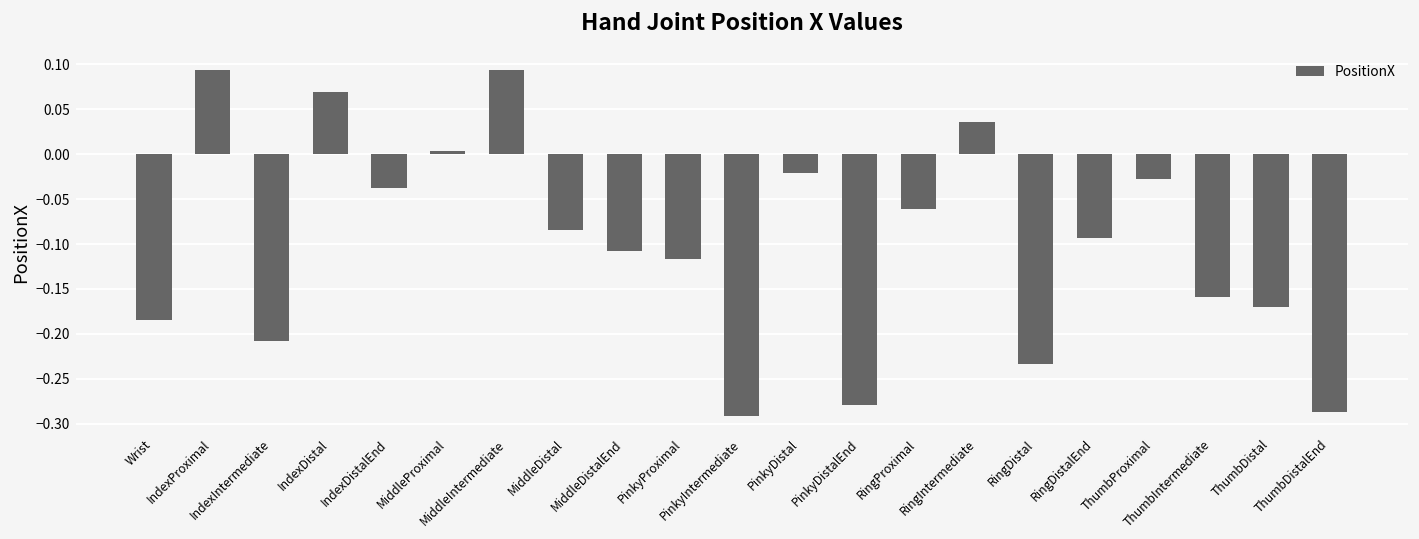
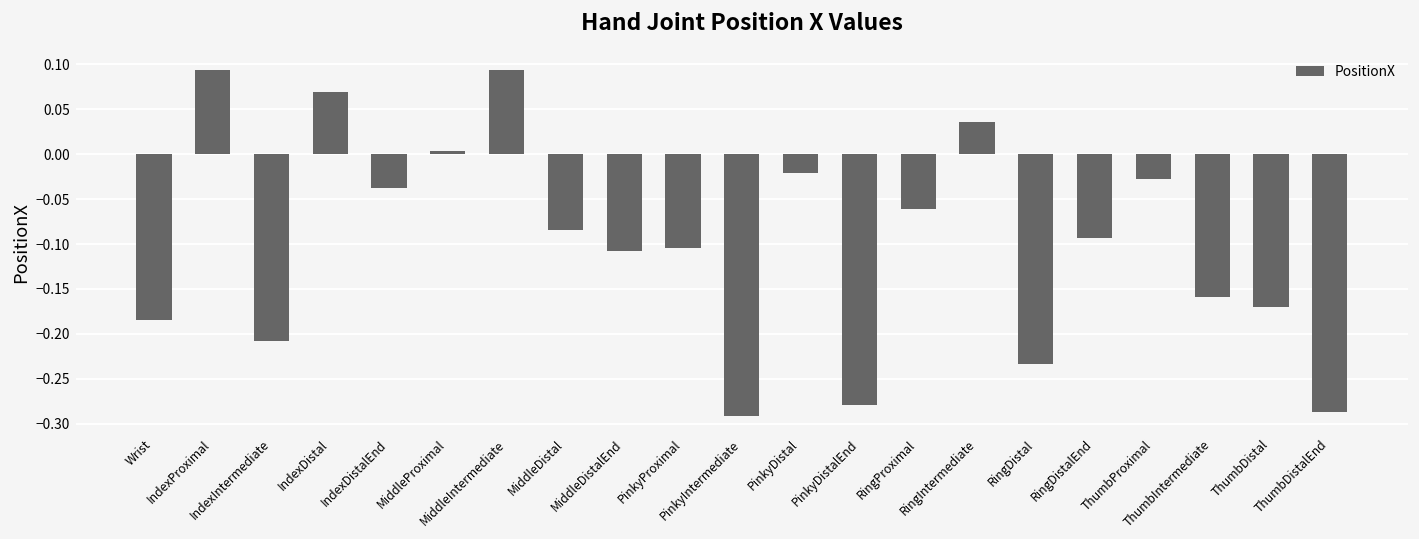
  {
    "Wrist": -0.18,
    "IndexProximal": 0.09,
    "IndexIntermediate": -0.21,
    "IndexDistal": 0.07,
    "IndexDistalEnd": -0.04,
    "MiddleProximal": 0.00,
    "MiddleIntermediate": 0.09,
    "MiddleDistal": -0.08,
    "MiddleDistalEnd": -0.11,
-   "PinkyProximal": -0.12,
+   "PinkyProximal": -0.10,
    "PinkyIntermediate": -0.29,
    "PinkyDistal": -0.02,
    "PinkyDistalEnd": -0.28,
    "RingProximal": -0.06,
    "RingIntermediate": 0.04,
    "RingDistal": -0.23,
    "RingDistalEnd": -0.09,
    "ThumbProximal": -0.03,
    "ThumbIntermediate": -0.16,
    "ThumbDistal": -0.17,
    "ThumbDistalEnd": -0.29
  }
